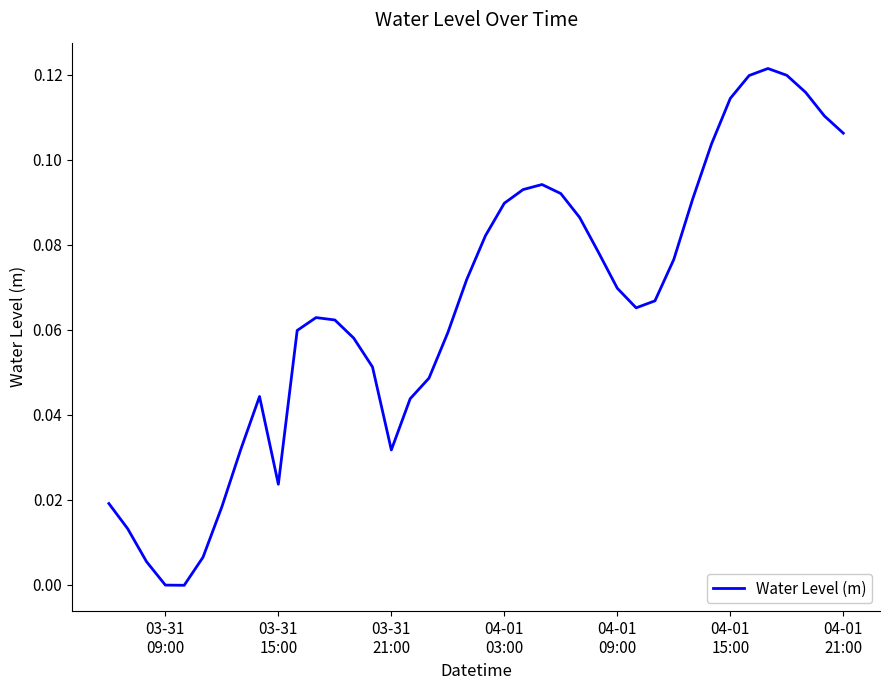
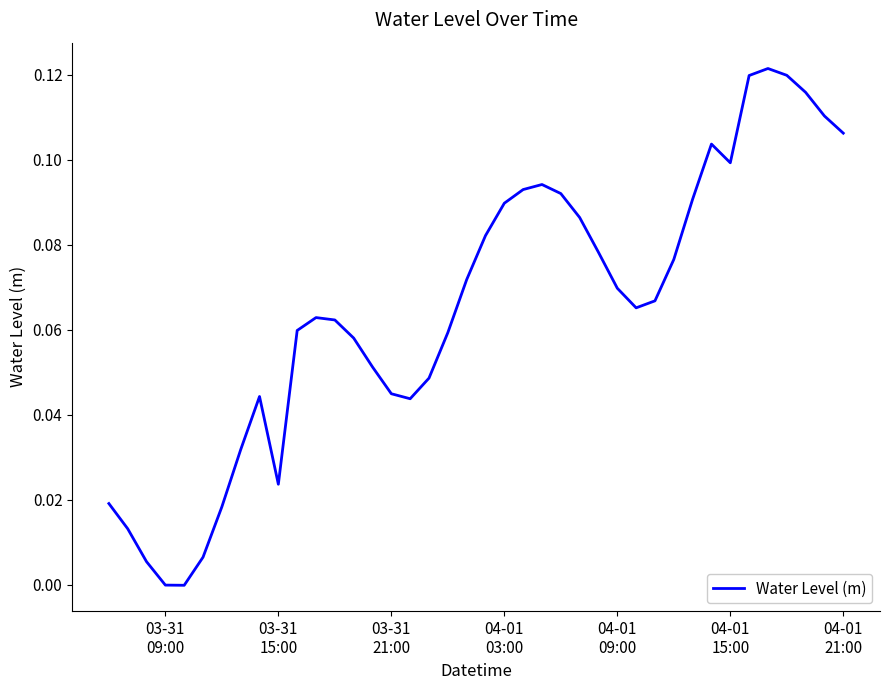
  {
    "03-31 09:00": 0.000,
    "03-31 15:00": 0.024,
-   "03-31 21:00": 0.032,
+   "03-31 21:00": 0.045,
    "04-01 03:00": 0.090,
    "04-01 09:00": 0.070,
-   "04-01 15:00": 0.114,
+   "04-01 15:00": 0.099,
    "04-01 21:00": 0.106
  }
